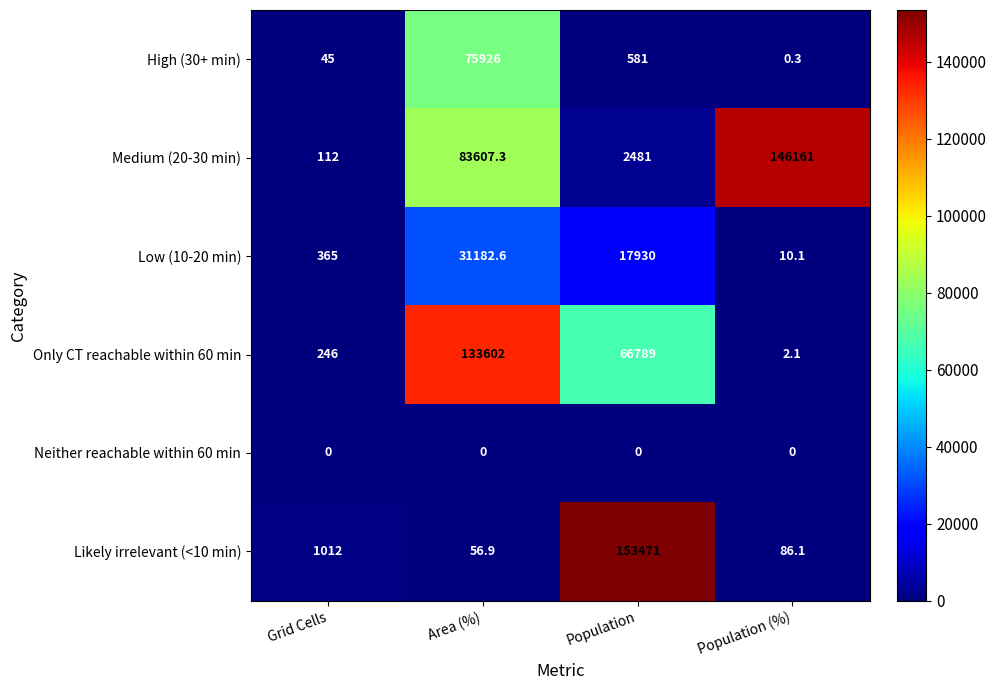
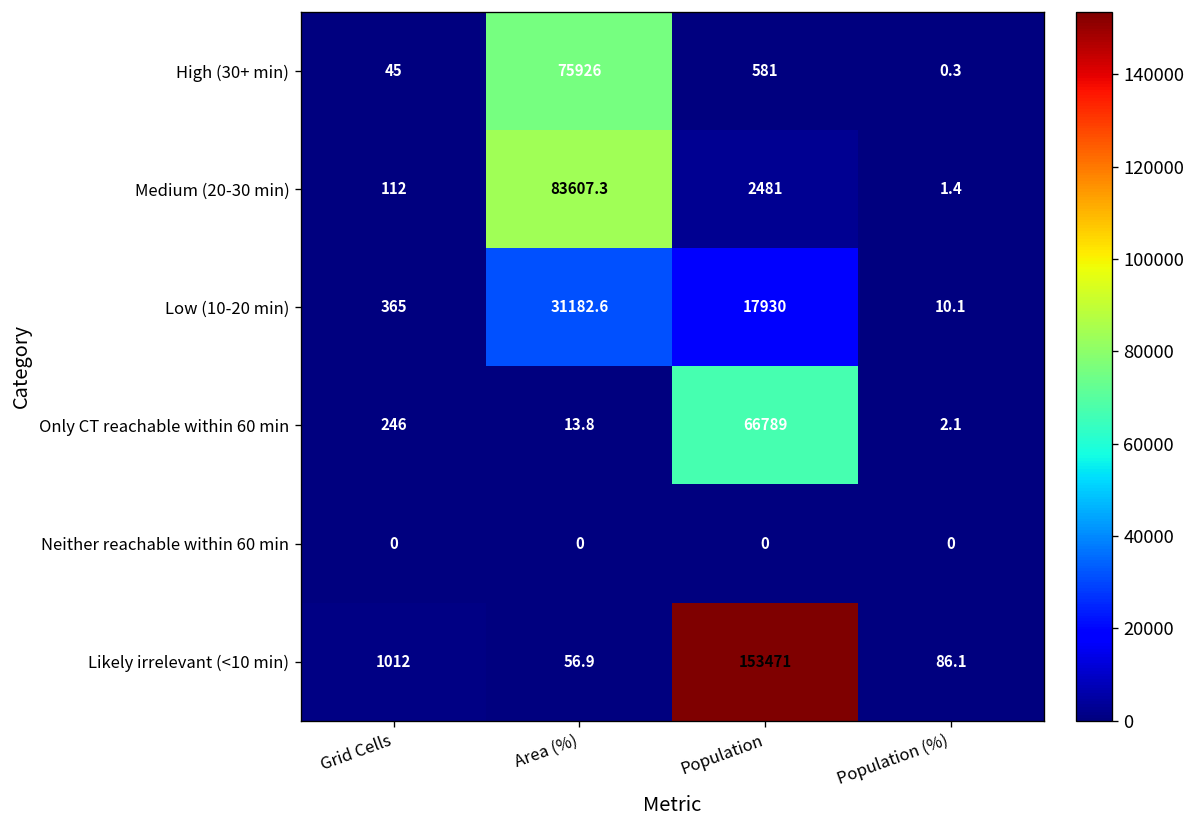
  {
    "High (30+ min)": {
      "Grid Cells": 45,
      "Area (%)": 75926,
      "Population": 581,
      "Population (%)": 0.3
    },
    "Medium (20-30 min)": {
      "Grid Cells": 112,
      "Area (%)": 83607.3,
      "Population": 2481,
-     "Population (%)": 146161
+     "Population (%)": 1.4
    },
    "Low (10-20 min)": {
      "Grid Cells": 365,
      "Area (%)": 31182.6,
      "Population": 17930,
      "Population (%)": 10.1
    },
    "Only CT reachable within 60 min": {
      "Grid Cells": 246,
-     "Area (%)": 133602,
+     "Area (%)": 13.8,
      "Population": 66789,
      "Population (%)": 2.1
    },
    "Neither reachable within 60 min": {
      "Grid Cells": 0,
      "Area (%)": 0,
      "Population": 0,
      "Population (%)": 0
    },
    "Likely irrelevant (<10 min)": {
      "Grid Cells": 1012,
      "Area (%)": 56.9,
      "Population": 153471,
      "Population (%)": 86.1
    }
  }
